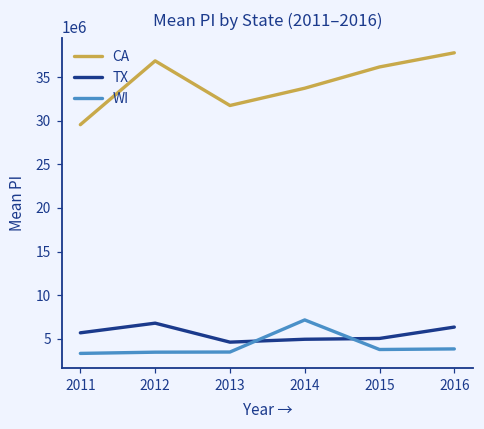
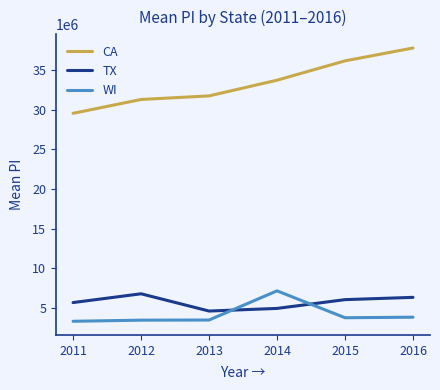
  {
    "CA": {
      "2011": 30000000,
-     "2012": 37000000,
+     "2012": 31000000,
      "2013": 32000000,
      "2014": 34000000,
      "2015": 36000000,
      "2016": 38000000
    },
    "TX": {
      "2011": 6000000,
      "2012": 7000000,
      "2013": 5000000,
      "2014": 5000000,
-     "2015": 5000000,
+     "2015": 6000000,
      "2016": 6000000
    },
    "WI": {
      "2011": 3000000,
      "2012": 3000000,
      "2013": 3000000,
      "2014": 7000000,
      "2015": 4000000,
      "2016": 4000000
    }
  }
